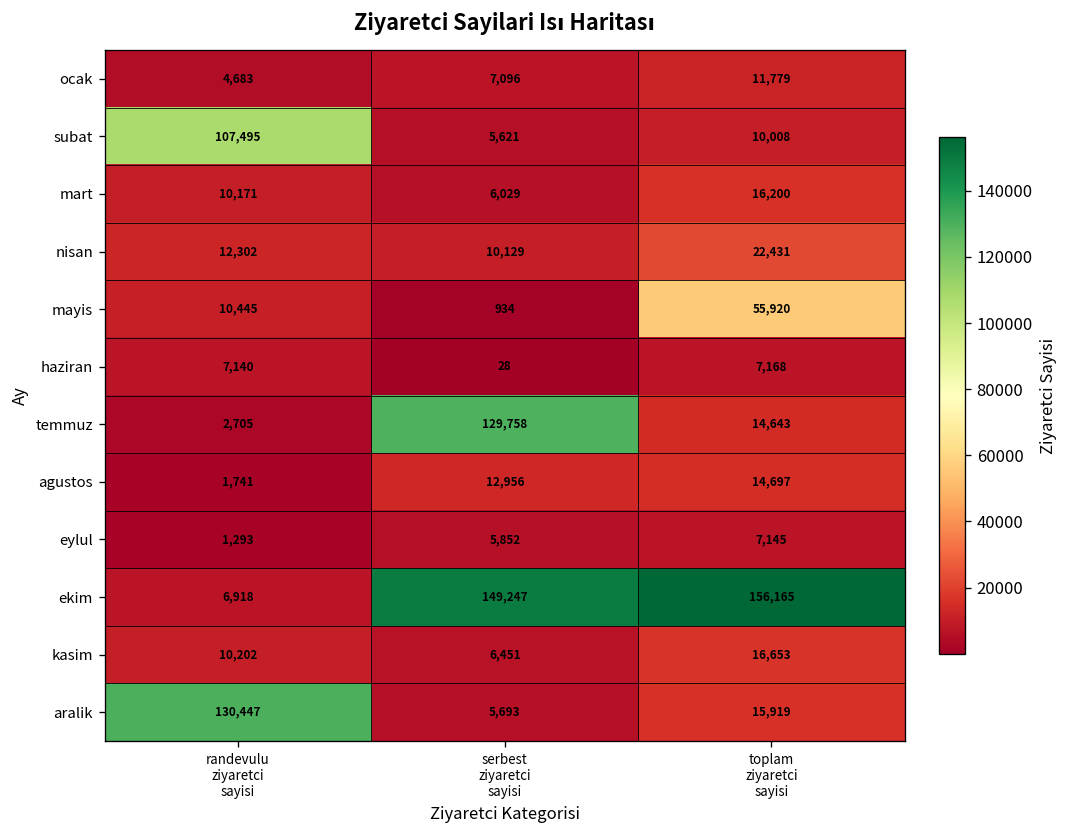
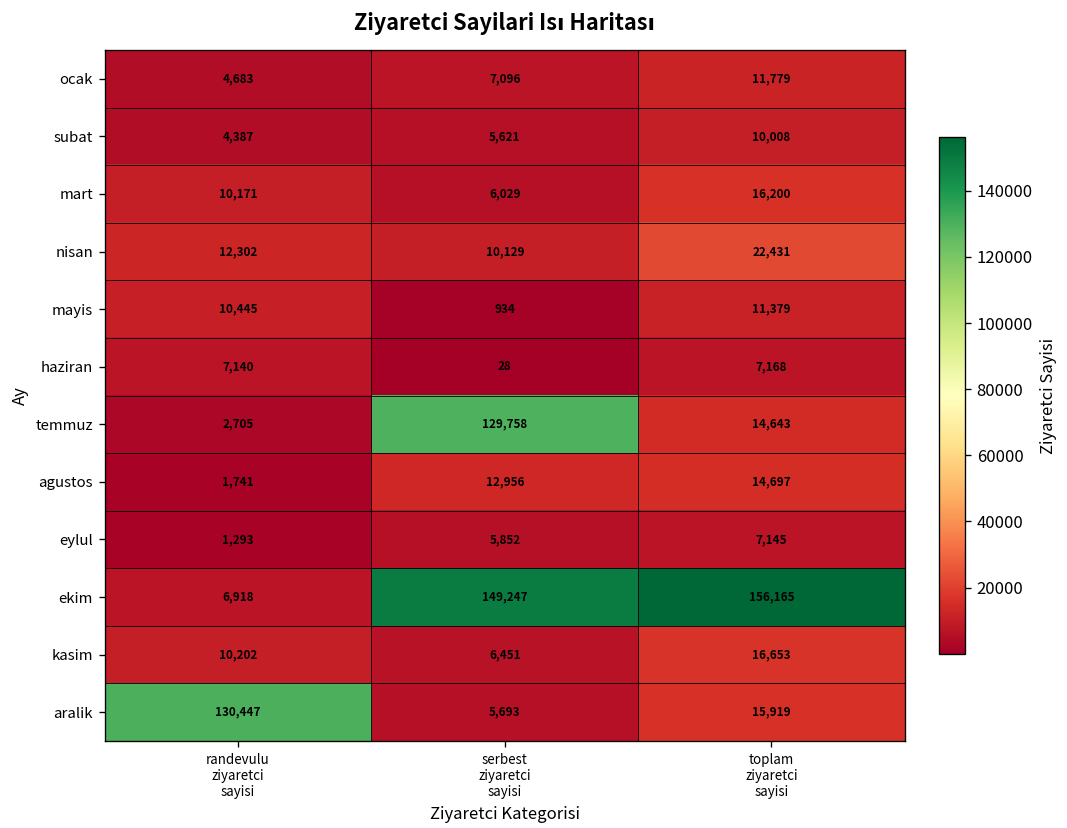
  {
    "ocak": {
      "randevulu ziyaretci sayisi": "4,683",
      "serbest ziyaretci sayisi": "7,096",
      "toplam ziyaretci sayisi": "11,779"
    },
    "subat": {
-     "randevulu ziyaretci sayisi": "107,495",
+     "randevulu ziyaretci sayisi": "4,387",
      "serbest ziyaretci sayisi": "5,621",
      "toplam ziyaretci sayisi": "10,008"
    },
    "mart": {
      "randevulu ziyaretci sayisi": "10,171",
      "serbest ziyaretci sayisi": "6,029",
      "toplam ziyaretci sayisi": "16,200"
    },
    "nisan": {
      "randevulu ziyaretci sayisi": "12,302",
      "serbest ziyaretci sayisi": "10,129",
      "toplam ziyaretci sayisi": "22,431"
    },
    "mayis": {
      "randevulu ziyaretci sayisi": "10,445",
      "serbest ziyaretci sayisi": "934",
-     "toplam ziyaretci sayisi": "55,920"
+     "toplam ziyaretci sayisi": "11,379"
    },
    "haziran": {
      "randevulu ziyaretci sayisi": "7,140",
      "serbest ziyaretci sayisi": "28",
      "toplam ziyaretci sayisi": "7,168"
    },
    "temmuz": {
      "randevulu ziyaretci sayisi": "2,705",
      "serbest ziyaretci sayisi": "129,758",
      "toplam ziyaretci sayisi": "14,643"
    },
    "agustos": {
      "randevulu ziyaretci sayisi": "1,741",
      "serbest ziyaretci sayisi": "12,956",
      "toplam ziyaretci sayisi": "14,697"
    },
    "eylul": {
      "randevulu ziyaretci sayisi": "1,293",
      "serbest ziyaretci sayisi": "5,852",
      "toplam ziyaretci sayisi": "7,145"
    },
    "ekim": {
      "randevulu ziyaretci sayisi": "6,918",
      "serbest ziyaretci sayisi": "149,247",
      "toplam ziyaretci sayisi": "156,165"
    },
    "kasim": {
      "randevulu ziyaretci sayisi": "10,202",
      "serbest ziyaretci sayisi": "6,451",
      "toplam ziyaretci sayisi": "16,653"
    },
    "aralik": {
      "randevulu ziyaretci sayisi": "130,447",
      "serbest ziyaretci sayisi": "5,693",
      "toplam ziyaretci sayisi": "15,919"
    }
  }
